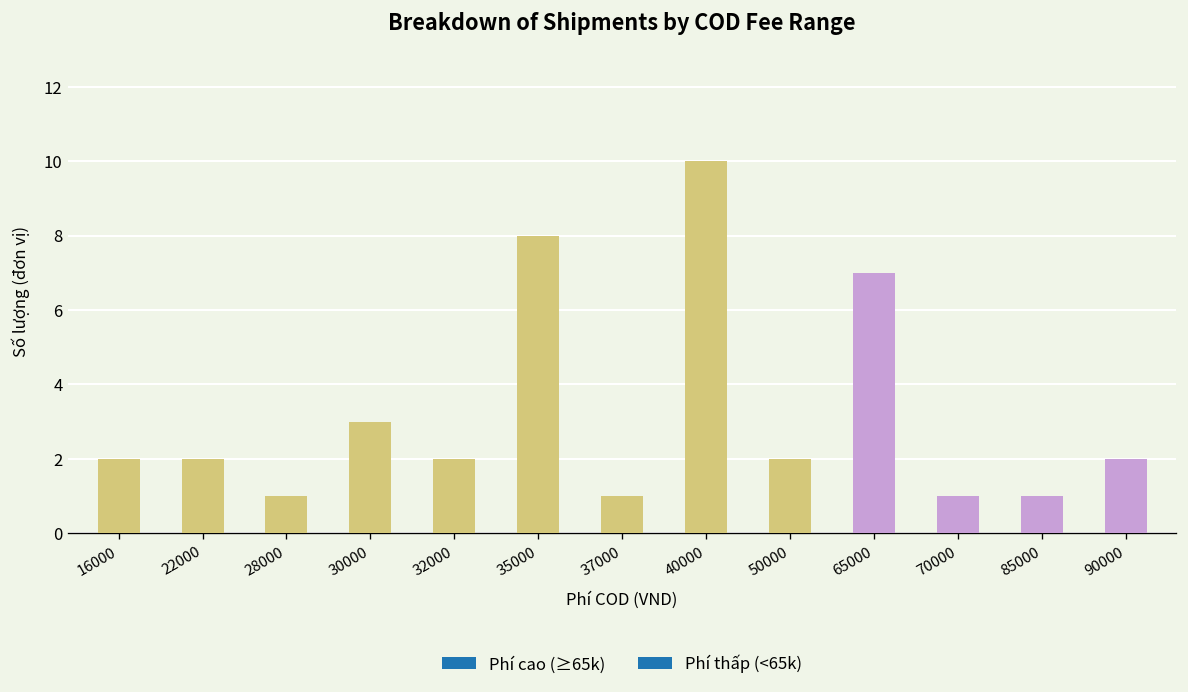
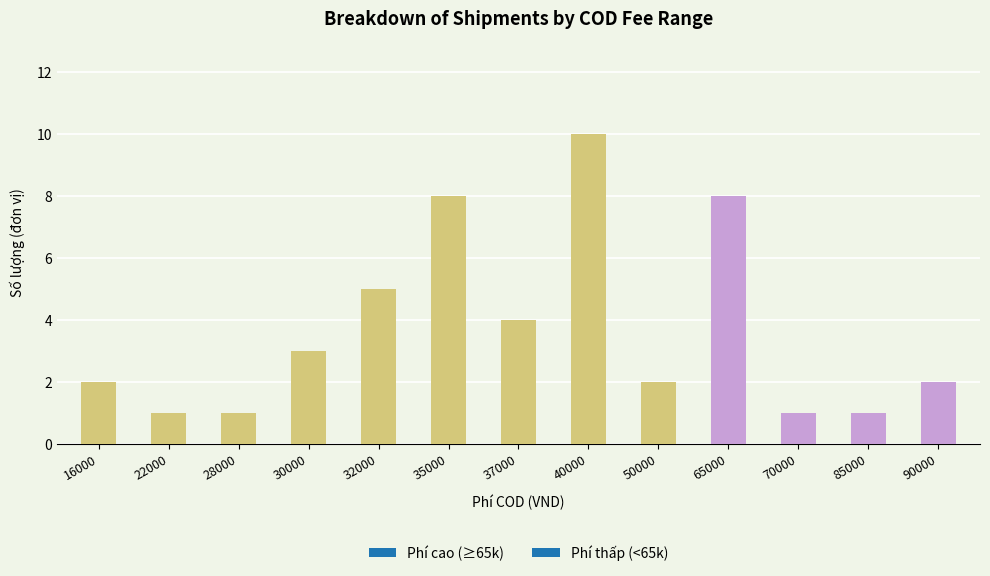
  {
    "16000": 2,
-   "22000": 2,
+   "22000": 1,
    "28000": 1,
    "30000": 3,
-   "32000": 2,
+   "32000": 5,
    "35000": 8,
-   "37000": 1,
+   "37000": 4,
    "40000": 10,
    "50000": 2,
-   "65000": 7,
+   "65000": 8,
    "70000": 1,
    "85000": 1,
    "90000": 2
  }
